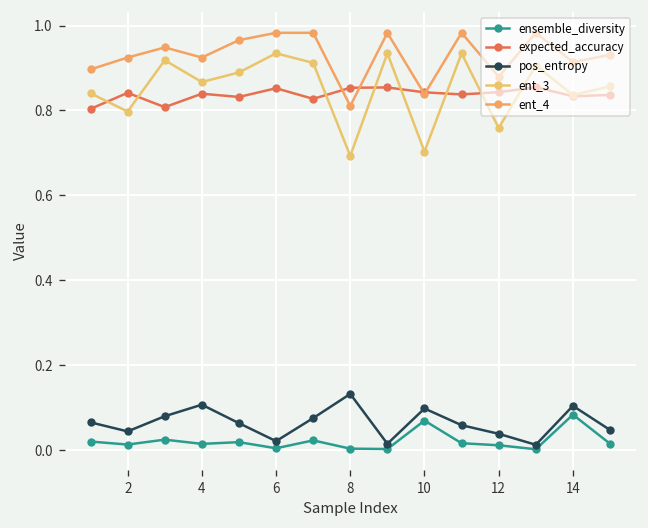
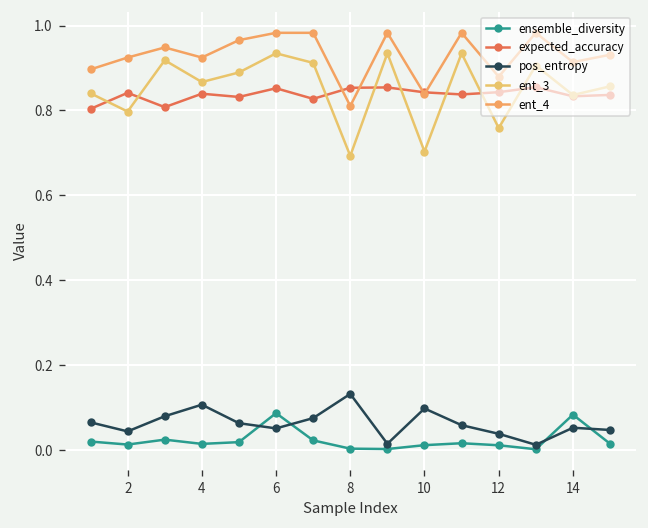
  {
    "ensemble_diversity": {
      "2": 0.01,
      "4": 0.01,
-     "6": 0.00,
+     "6": 0.09,
      "8": 0.00,
-     "10": 0.07,
+     "10": 0.01,
      "12": 0.01,
      "14": 0.08
    },
    "pos_entropy": {
      "2": 0.04,
      "4": 0.11,
-     "6": 0.02,
+     "6": 0.05,
      "8": 0.13,
      "10": 0.10,
      "12": 0.04,
-     "14": 0.10
+     "14": 0.05
    }
  }
